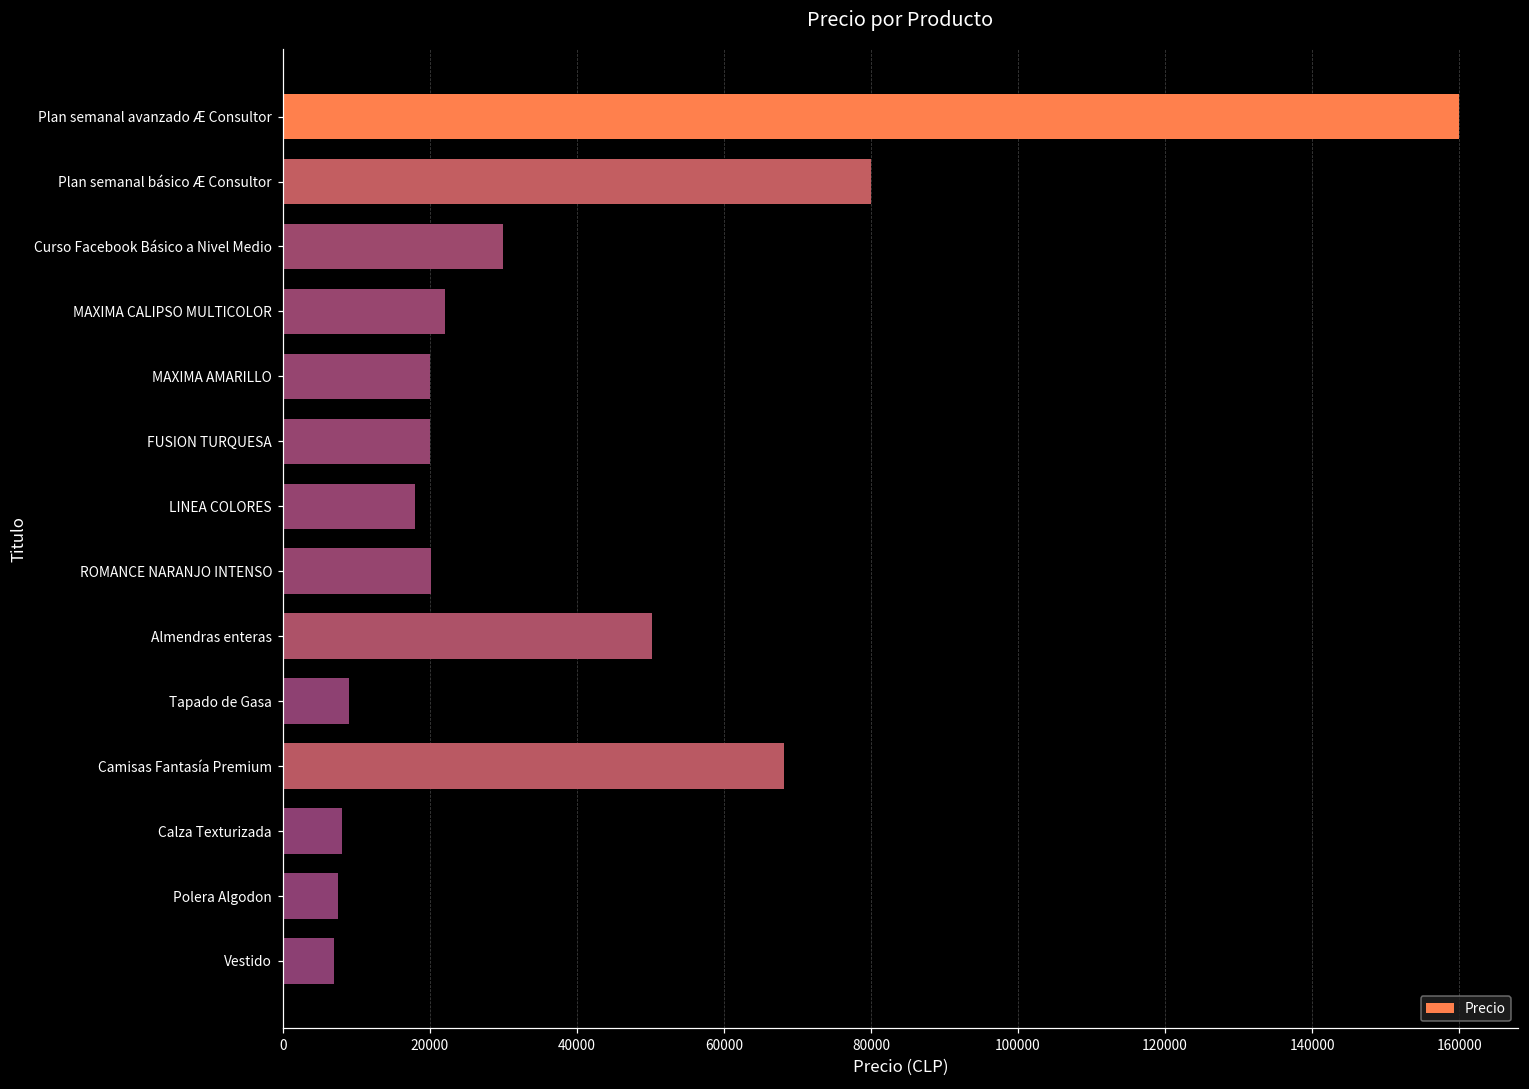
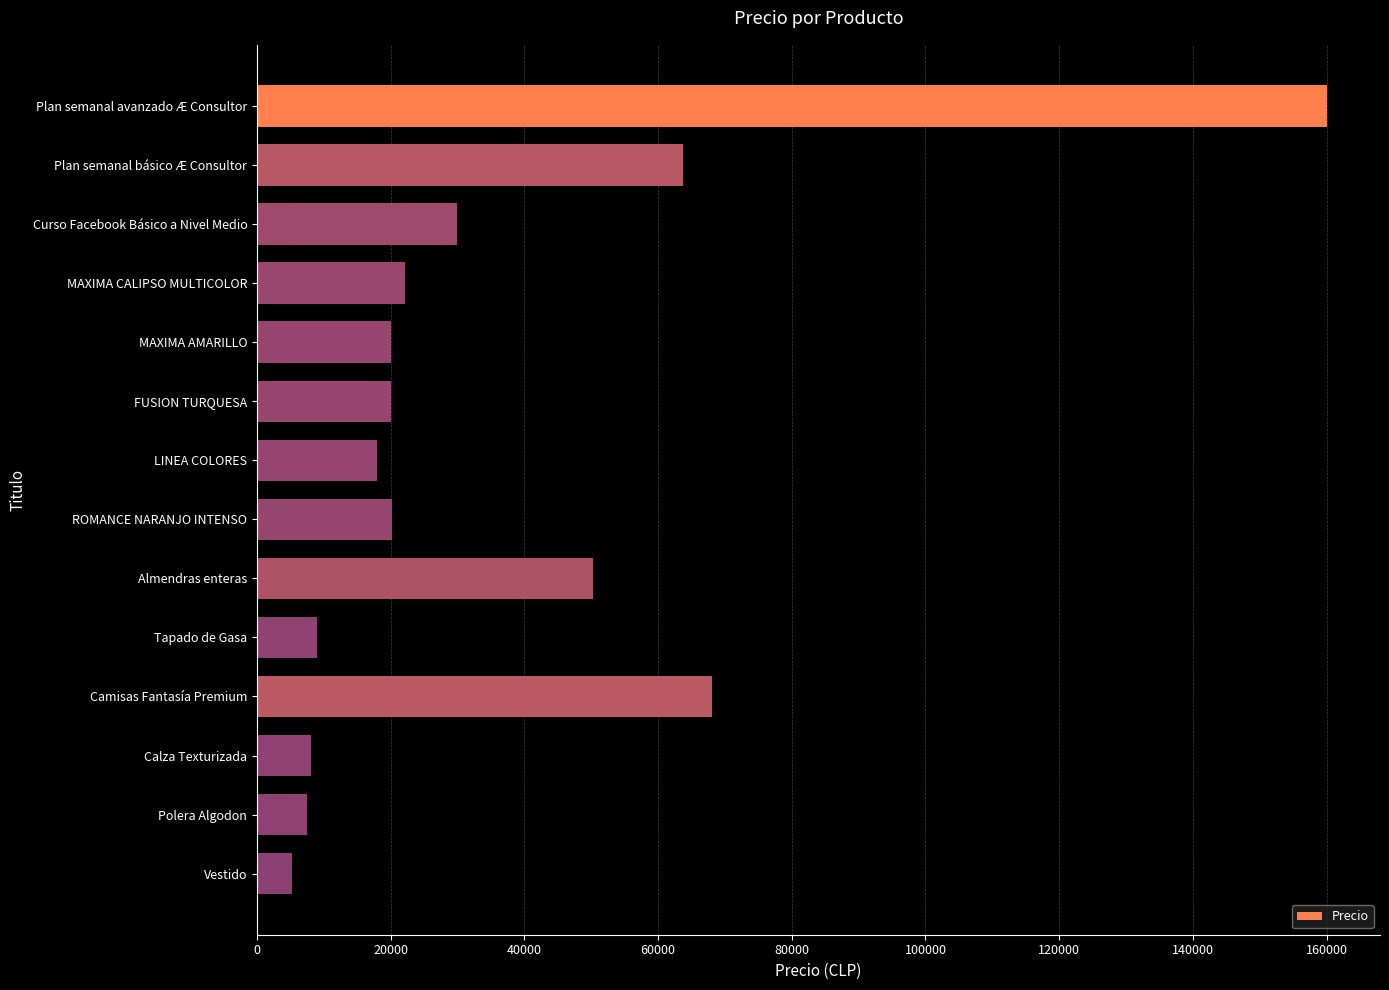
  {
    "Plan semanal avanzado Æ Consultor": 160000,
-   "Plan semanal básico Æ Consultor": 80000,
+   "Plan semanal básico Æ Consultor": 64000,
    "Curso Facebook Básico a Nivel Medio": 30000,
    "MAXIMA CALIPSO MULTICOLOR": 22000,
    "MAXIMA AMARILLO": 20000,
    "FUSION TURQUESA": 20000,
    "LINEA COLORES": 18000,
    "ROMANCE NARANJO INTENSO": 20000,
    "Almendras enteras": 50000,
    "Tapado de Gasa": 9000,
    "Camisas Fantasía Premium": 68000,
    "Calza Texturizada": 8000,
    "Polera Algodon": 8000,
-   "Vestido": 7000
+   "Vestido": 5000
  }
